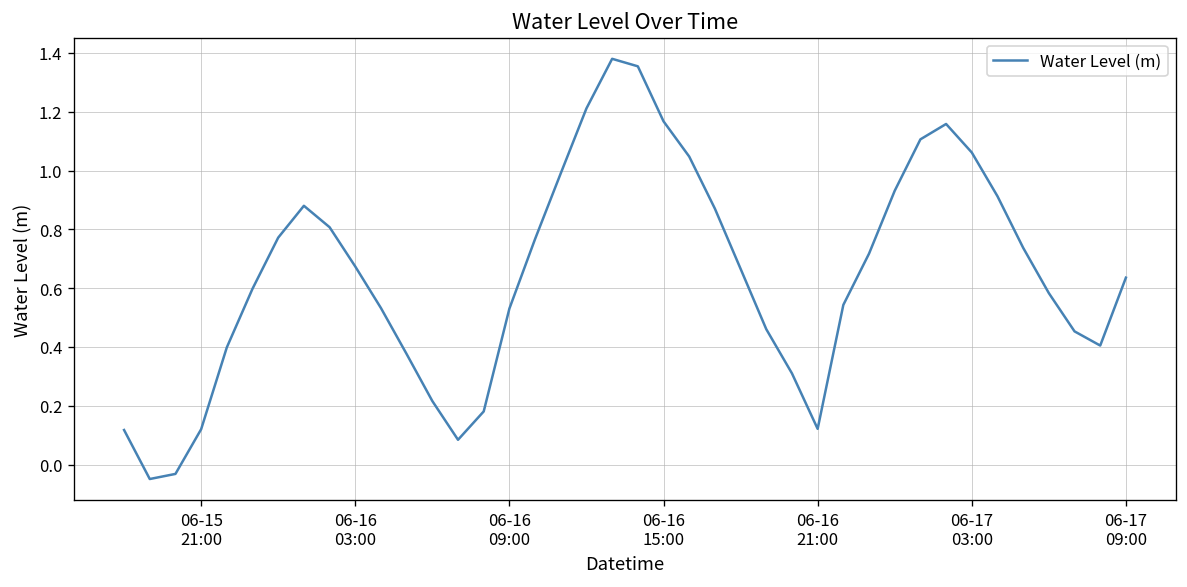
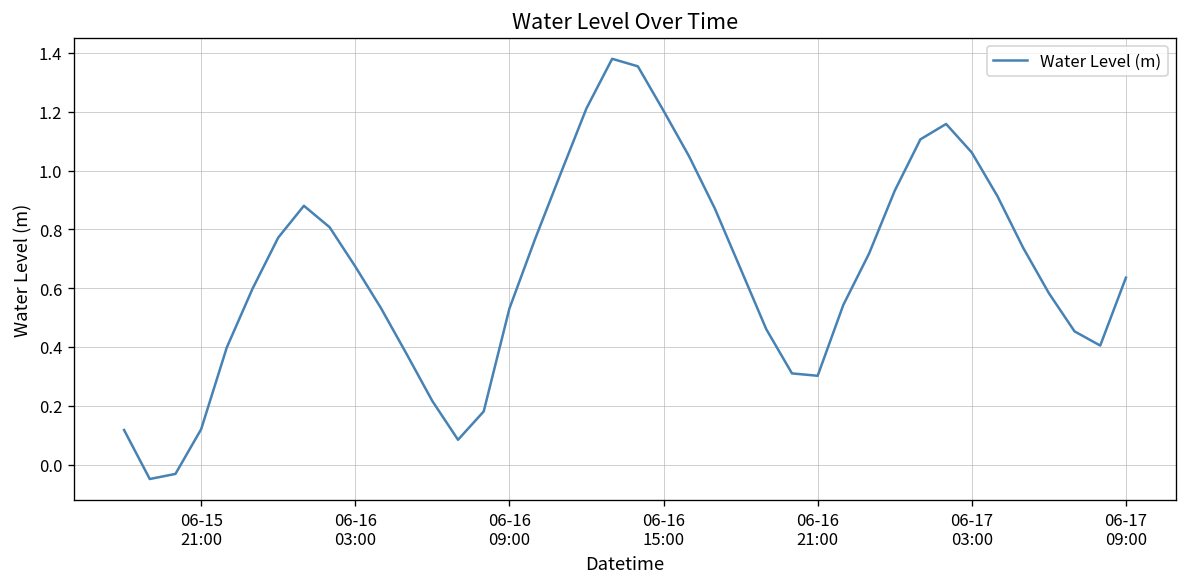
  {
    "06-15 21:00": 0.12,
    "06-16 03:00": 0.67,
    "06-16 09:00": 0.53,
-   "06-16 15:00": 1.17,
-   "06-16 21:00": 0.12,
+   "06-16 15:00": 1.20,
+   "06-16 21:00": 0.30,
    "06-17 03:00": 1.06,
    "06-17 09:00": 0.64
  }
